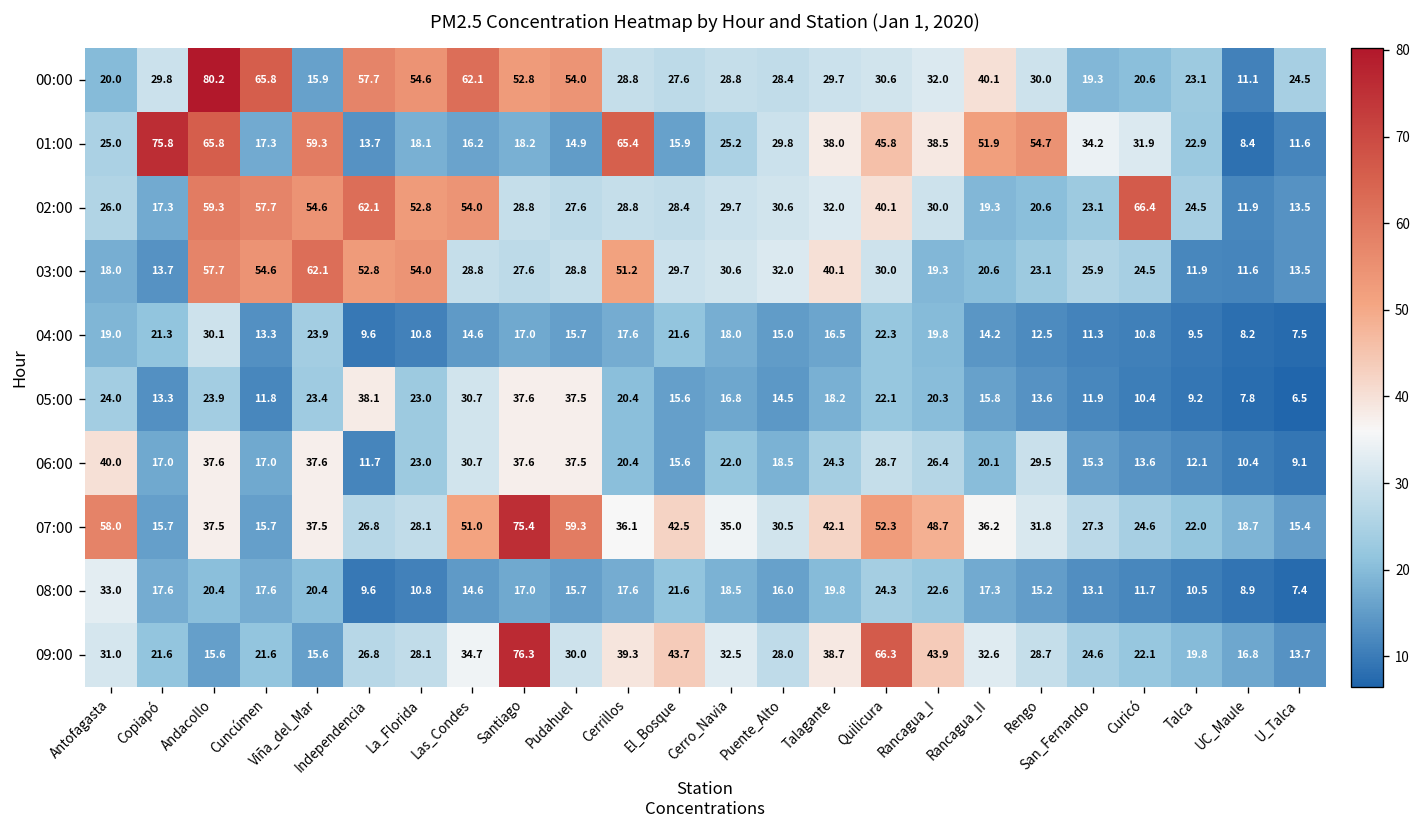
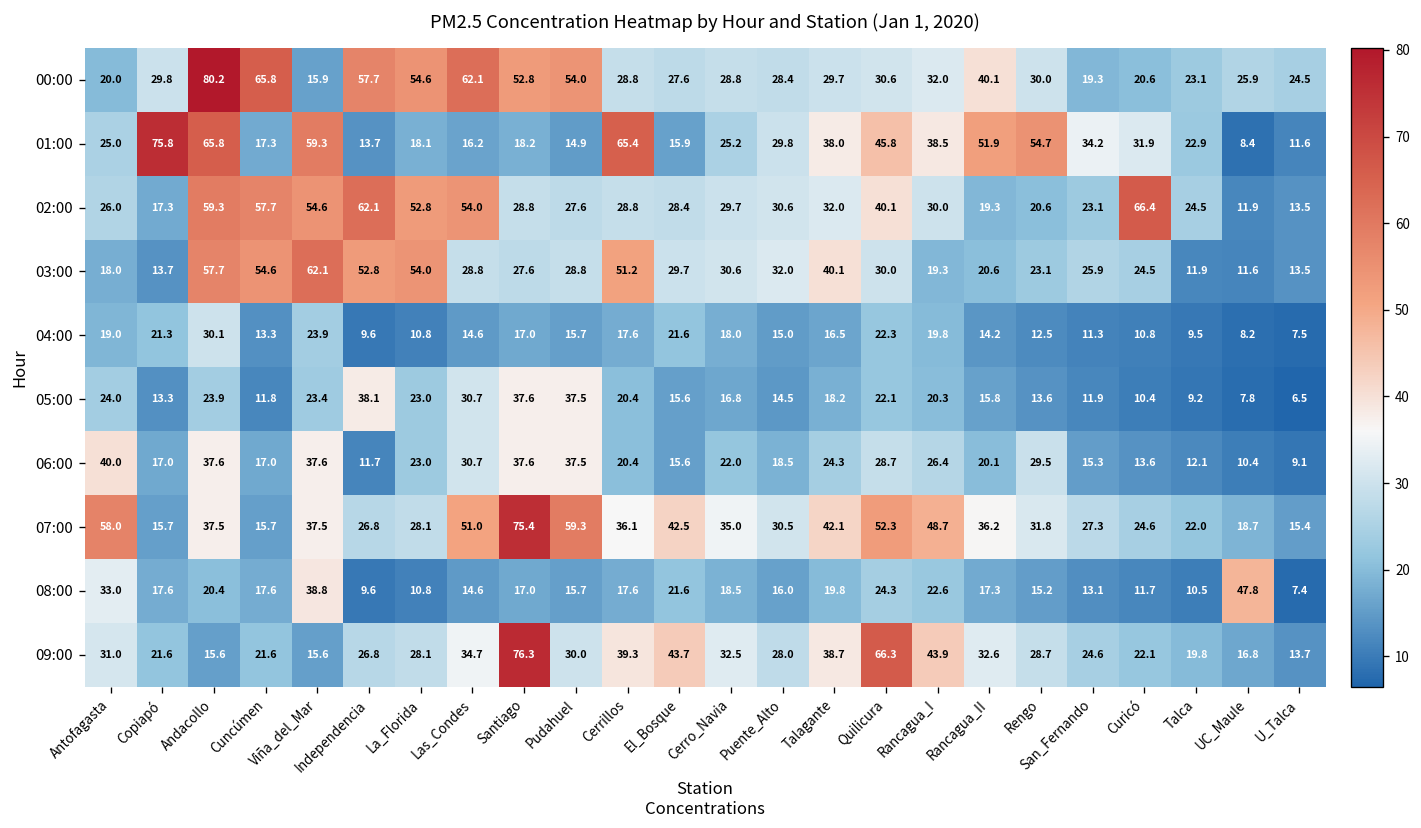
  {
    "00:00": {
      "Antofagasta": 20.0,
      "Copiapó": 29.8,
      "Andacollo": 80.2,
      "Cuncúmen": 65.8,
      "Viña_del_Mar": 15.9,
      "Independencia": 57.7,
      "La_Florida": 54.6,
      "Las_Condes": 62.1,
      "Santiago": 52.8,
      "Pudahuel": 54.0,
      "Cerrillos": 28.8,
      "El_Bosque": 27.6,
      "Cerro_Navia": 28.8,
      "Puente_Alto": 28.4,
      "Talagante": 29.7,
      "Quilicura": 30.6,
      "Rancagua_I": 32.0,
      "Rancagua_II": 40.1,
      "Rengo": 30.0,
      "San_Fernando": 19.3,
      "Curicó": 20.6,
      "Talca": 23.1,
-     "UC_Maule": 11.1,
+     "UC_Maule": 25.9,
      "U_Talca": 24.5
    },
    "08:00": {
      "Antofagasta": 33.0,
      "Copiapó": 17.6,
      "Andacollo": 20.4,
      "Cuncúmen": 17.6,
-     "Viña_del_Mar": 20.4,
+     "Viña_del_Mar": 38.8,
      "Independencia": 9.6,
      "La_Florida": 10.8,
      "Las_Condes": 14.6,
      "Santiago": 17.0,
      "Pudahuel": 15.7,
      "Cerrillos": 17.6,
      "El_Bosque": 21.6,
      "Cerro_Navia": 18.5,
      "Puente_Alto": 16.0,
      "Talagante": 19.8,
      "Quilicura": 24.3,
      "Rancagua_I": 22.6,
      "Rancagua_II": 17.3,
      "Rengo": 15.2,
      "San_Fernando": 13.1,
      "Curicó": 11.7,
      "Talca": 10.5,
-     "UC_Maule": 8.9,
+     "UC_Maule": 47.8,
      "U_Talca": 7.4
    }
  }
